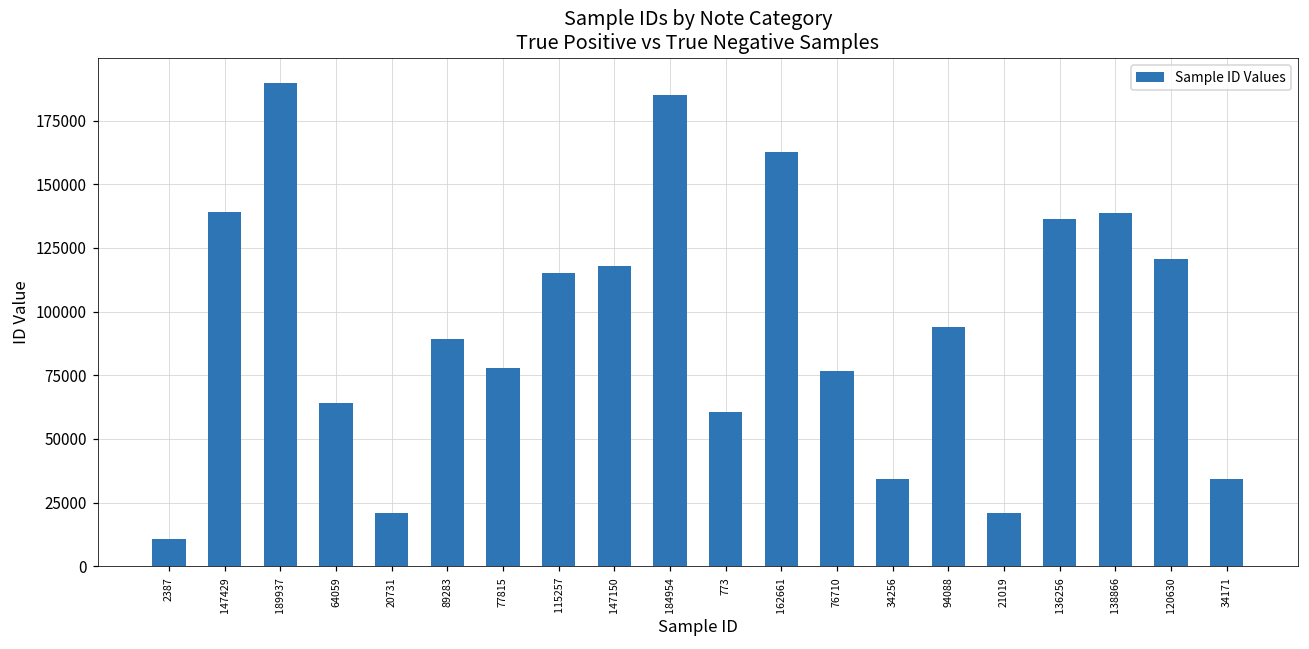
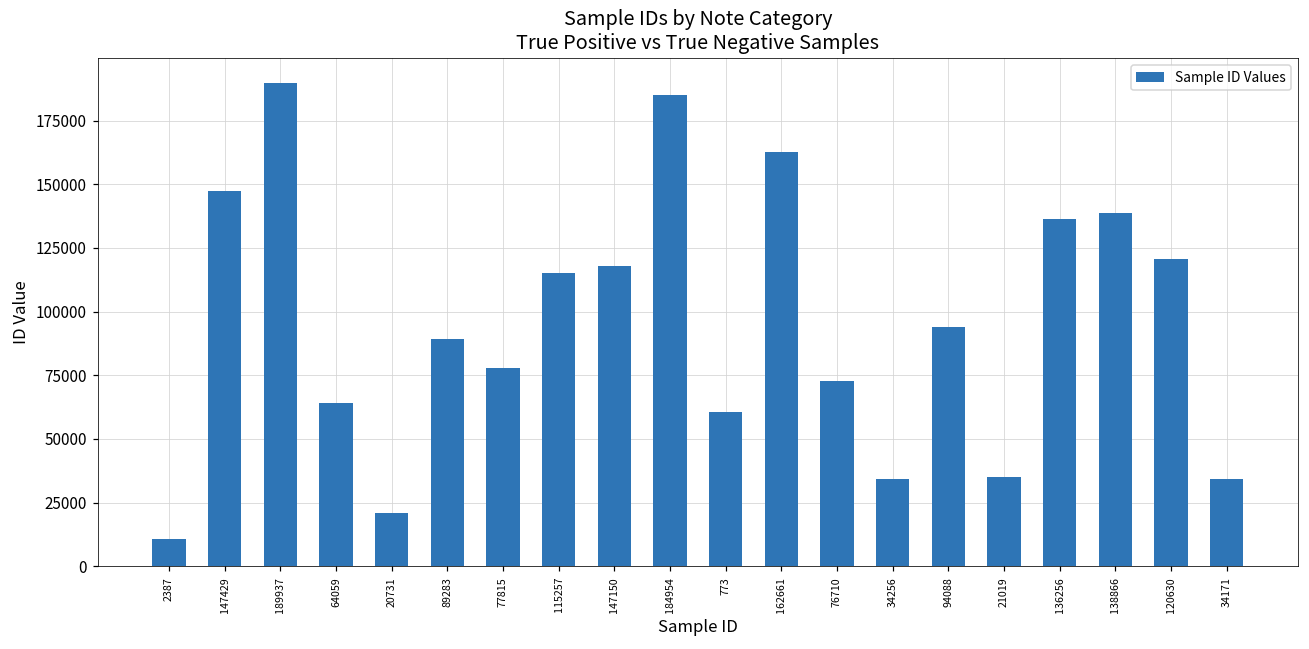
  {
    "2387": 11000,
-   "147429": 139000,
+   "147429": 147000,
    "189937": 190000,
    "64059": 64000,
    "20731": 21000,
    "89283": 89000,
    "77815": 78000,
    "115257": 115000,
    "147150": 118000,
    "184954": 185000,
    "773": 61000,
    "162661": 163000,
-   "76710": 77000,
+   "76710": 73000,
    "34256": 34000,
    "94088": 94000,
-   "21019": 21000,
+   "21019": 35000,
    "136256": 136000,
    "138866": 139000,
    "120630": 121000,
    "34171": 34000
  }
